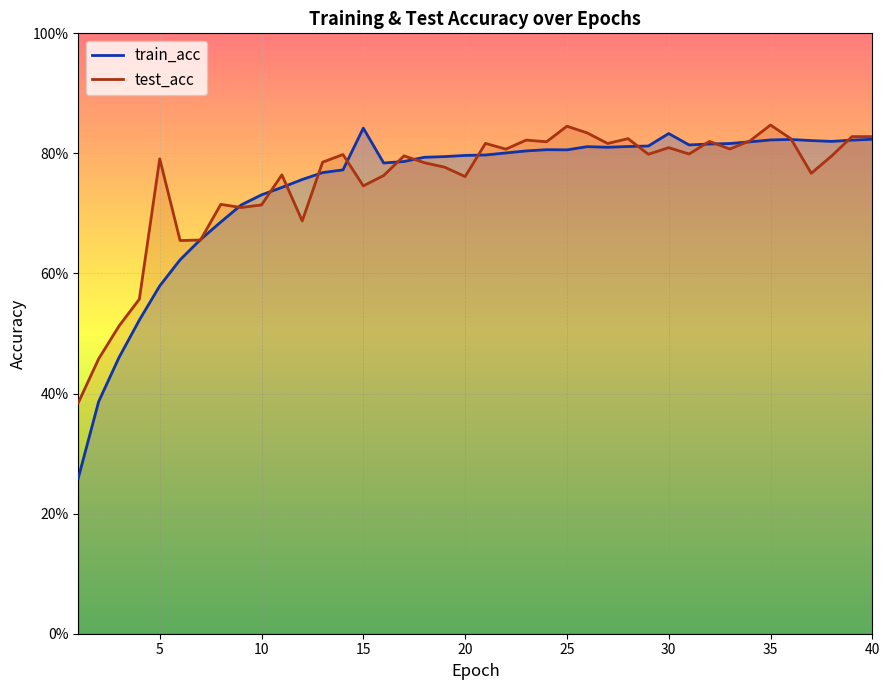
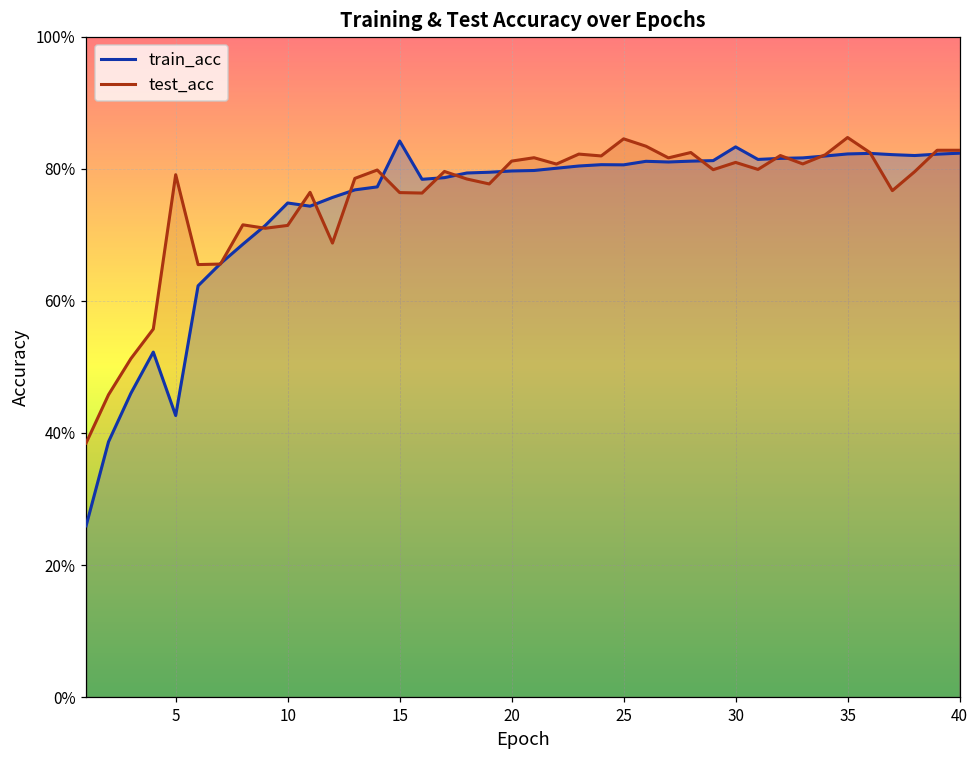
  {
    "train_acc": {
-     "5": "58%",
-     "10": "73%",
+     "5": "43%",
+     "10": "75%",
      "15": "84%",
      "20": "80%",
      "25": "81%",
      "30": "83%",
      "35": "82%",
      "40": "82%"
    },
    "test_acc": {
      "5": "79%",
      "10": "71%",
-     "15": "75%",
-     "20": "76%",
+     "15": "76%",
+     "20": "81%",
      "25": "85%",
      "30": "81%",
      "35": "85%",
      "40": "83%"
    }
  }
